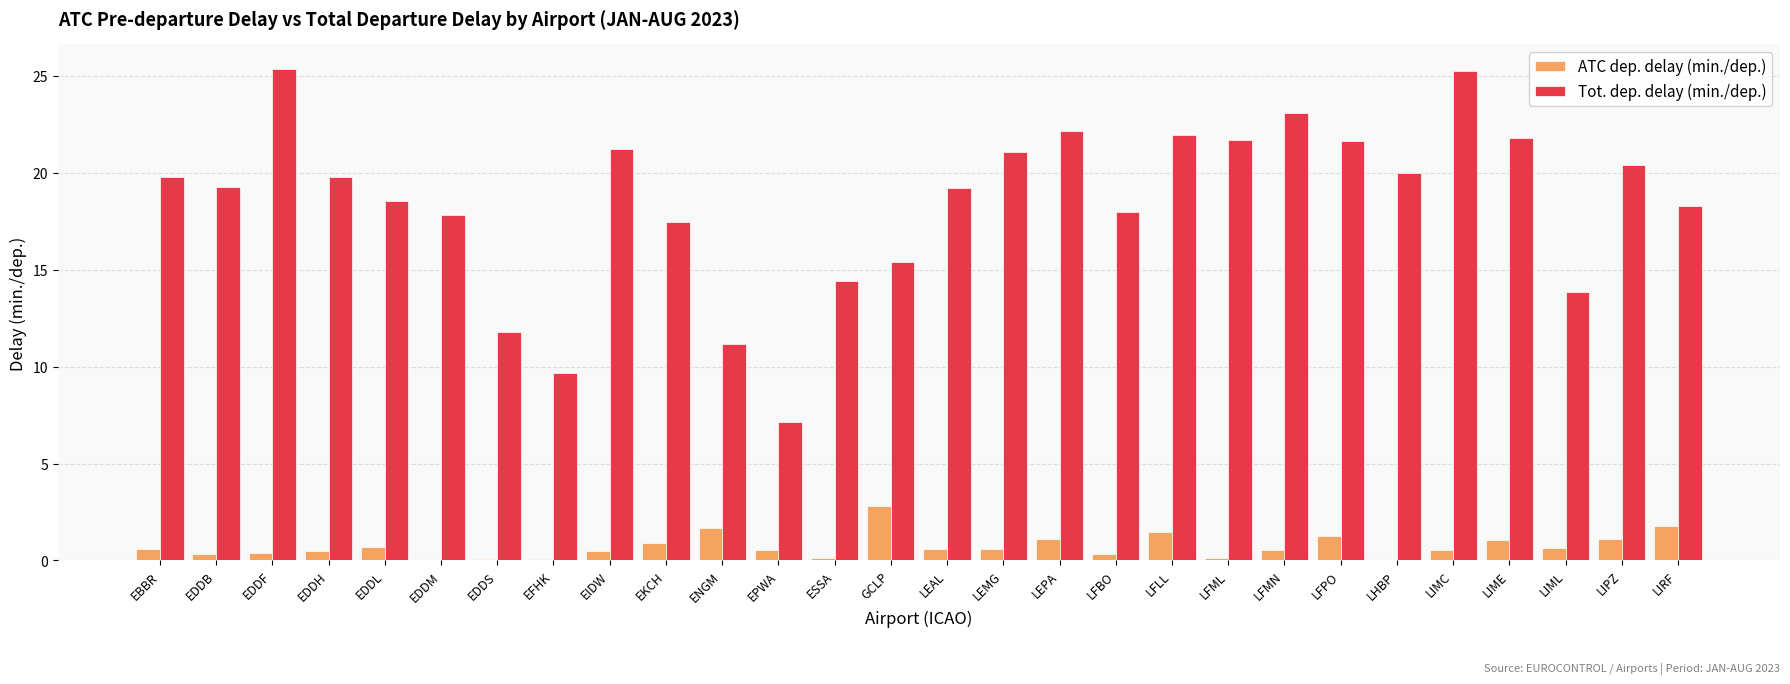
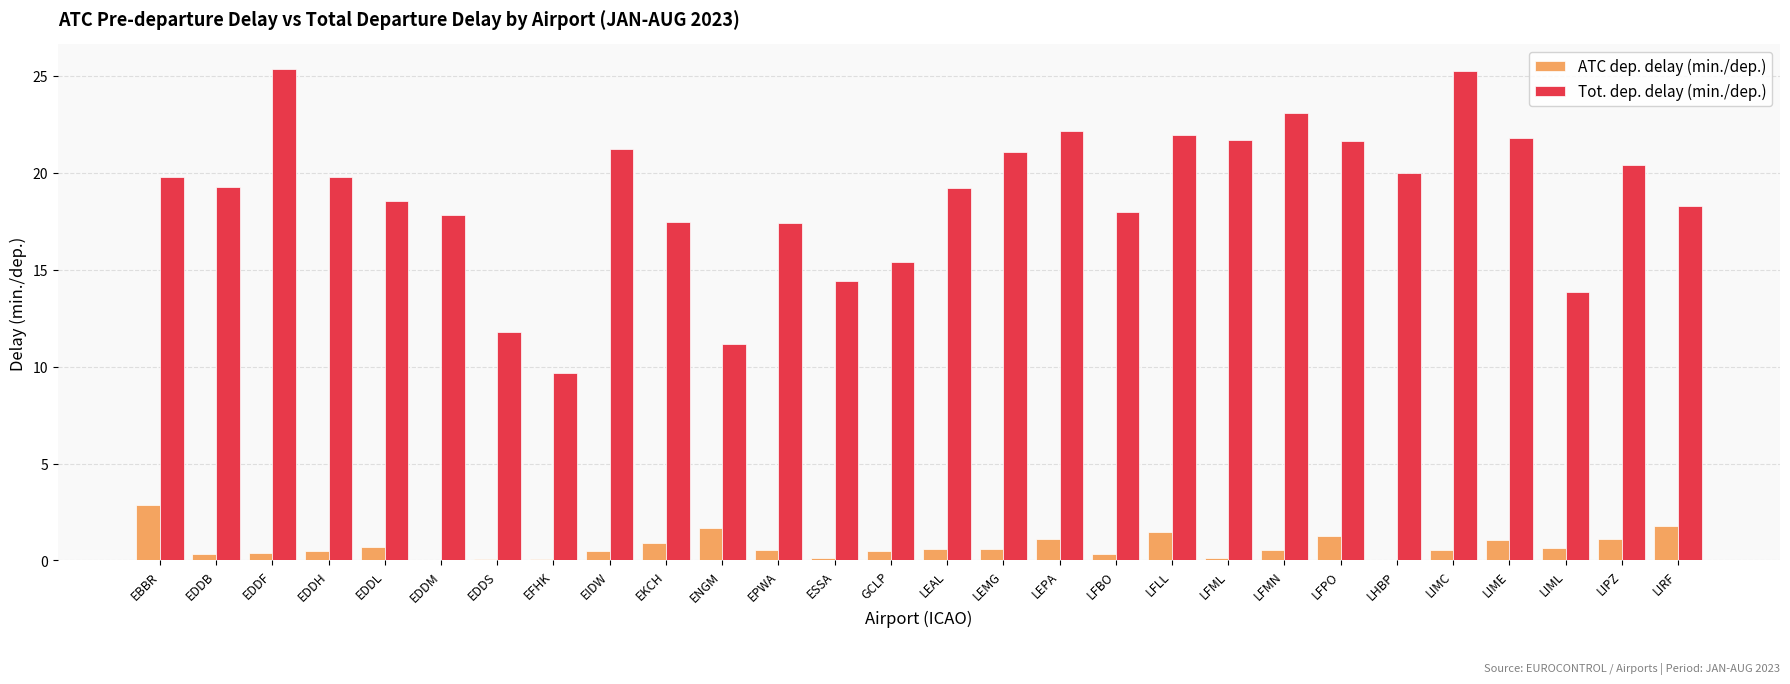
  {
    "ATC dep. delay (min./dep.)": {
-     "EBBR": 0.6,
+     "EBBR": 2.9,
      "EDDB": 0.3,
      "EDDF": 0.4,
      "EDDH": 0.5,
      "EDDL": 0.7,
      "EIDW": 0.5,
      "EKCH": 0.9,
      "ENGM": 1.7,
      "EPWA": 0.5,
-     "GCLP": 2.8,
+     "GCLP": 0.5,
      "LEAL": 0.6,
      "LEMG": 0.6,
      "LEPA": 1.1,
      "LFBO": 0.4,
      "LFLL": 1.5,
      "LFML": 0.1,
      "LFMN": 0.5,
      "LFPO": 1.3,
      "LIMC": 0.5,
      "LIME": 1.0,
      "LIML": 0.6,
      "LIPZ": 1.1,
      "LIRF": 1.8
    },
    "Tot. dep. delay (min./dep.)": {
      "EBBR": 19.8,
      "EDDB": 19.3,
      "EDDF": 25.4,
      "EDDH": 19.8,
      "EDDL": 18.6,
      "EDDM": 17.8,
      "EDDS": 11.8,
      "EFHK": 9.7,
      "EIDW": 21.2,
      "EKCH": 17.5,
      "ENGM": 11.2,
-     "EPWA": 7.1,
+     "EPWA": 17.4,
      "ESSA": 14.4,
      "GCLP": 15.4,
      "LEAL": 19.2,
      "LEMG": 21.1,
      "LEPA": 22.2,
      "LFBO": 18.0,
      "LFLL": 22.0,
      "LFML": 21.7,
      "LFMN": 23.1,
      "LFPO": 21.7,
      "LHBP": 20.0,
      "LIMC": 25.3,
      "LIME": 21.8,
      "LIML": 13.8,
      "LIPZ": 20.4,
      "LIRF": 18.3
    }
  }
